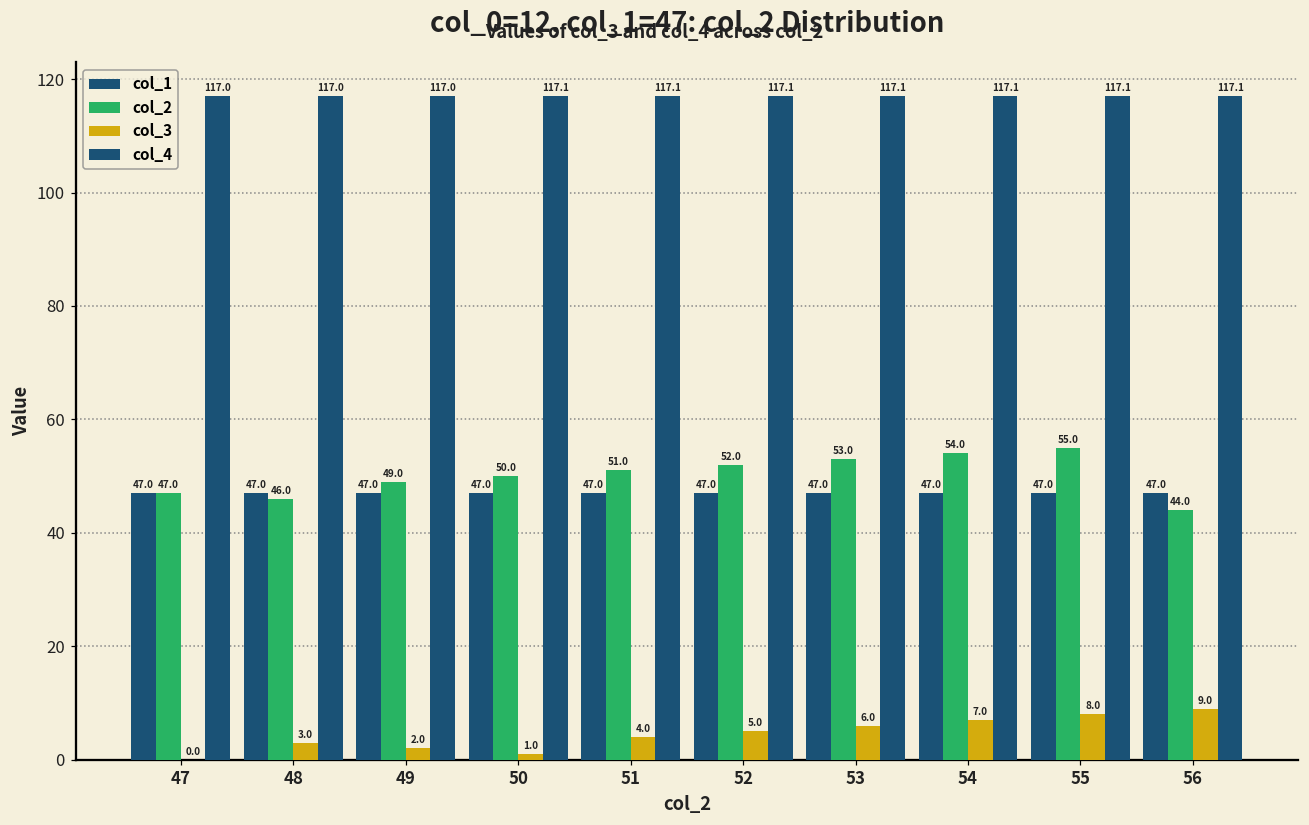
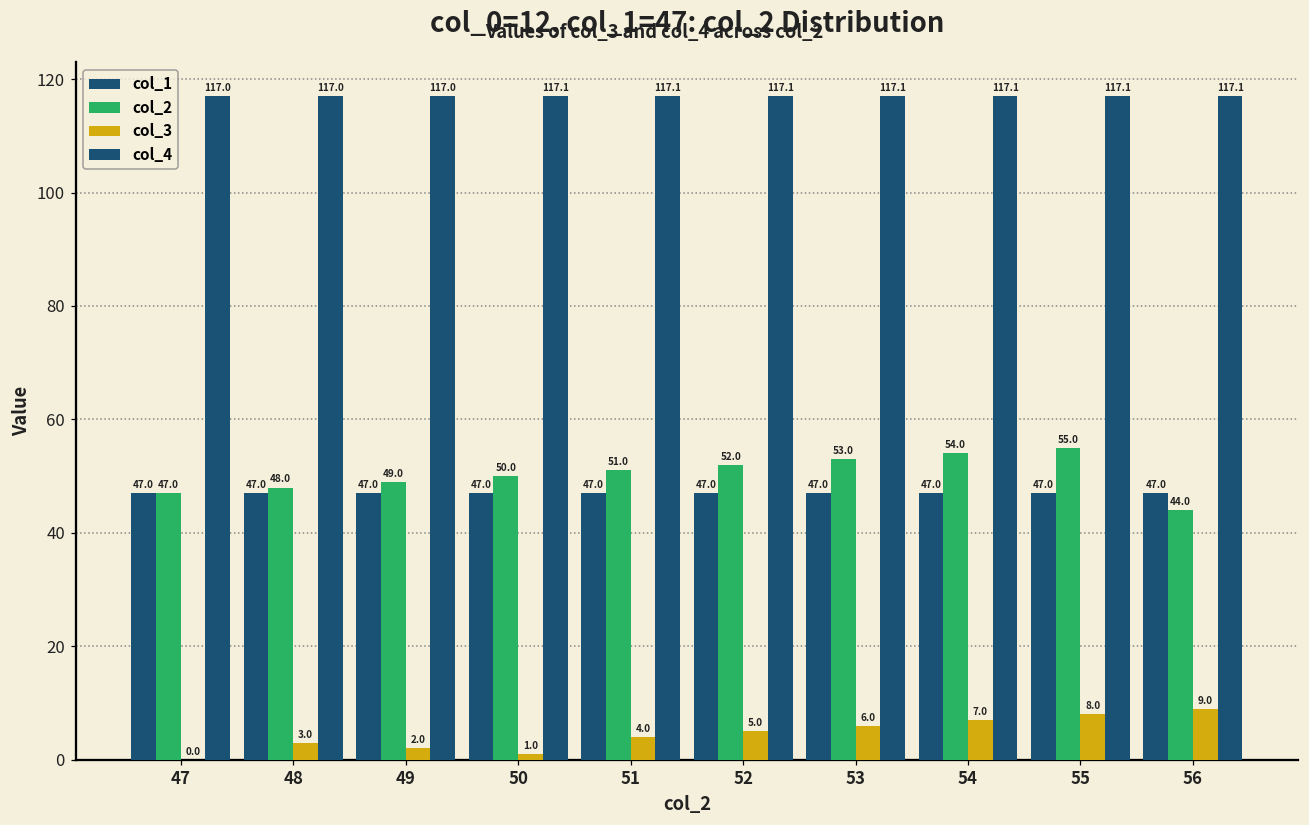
  {
    "col_2": {
      "47": 47.0,
-     "48": 46.0,
+     "48": 48.0,
      "49": 49.0,
      "50": 50.0,
      "51": 51.0,
      "52": 52.0,
      "53": 53.0,
      "54": 54.0,
      "55": 55.0,
      "56": 44.0
    },
    "col_3": {
      "47": 0.0,
      "48": 3.0,
      "49": 2.0,
      "50": 1.0,
      "51": 4.0,
      "52": 5.0,
      "53": 6.0,
      "54": 7.0,
      "55": 8.0,
      "56": 9.0
    }
  }
